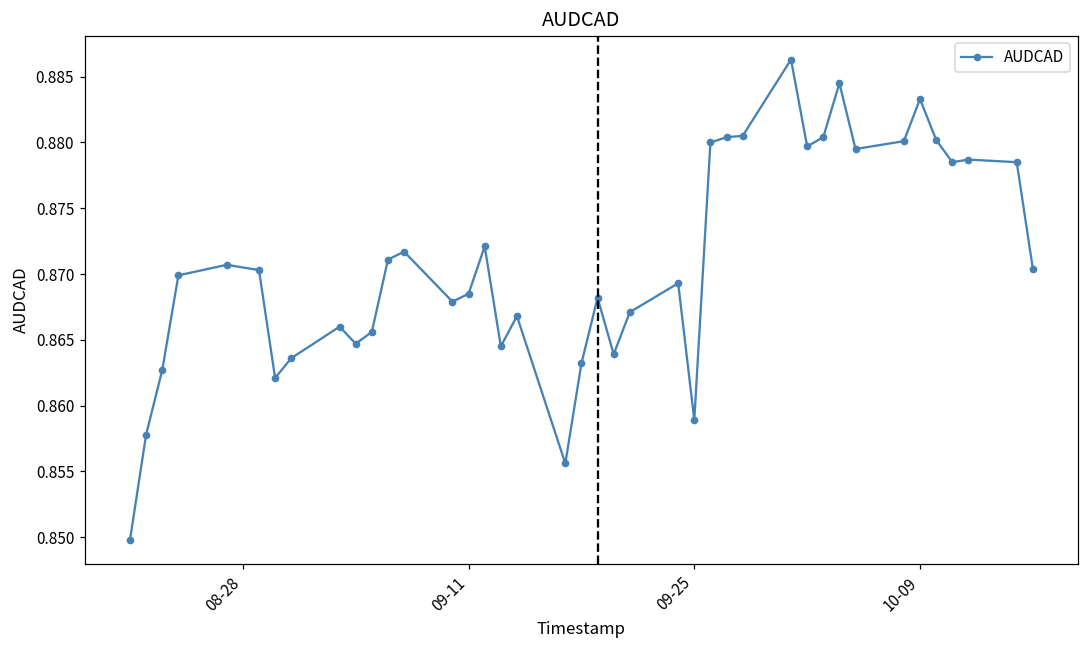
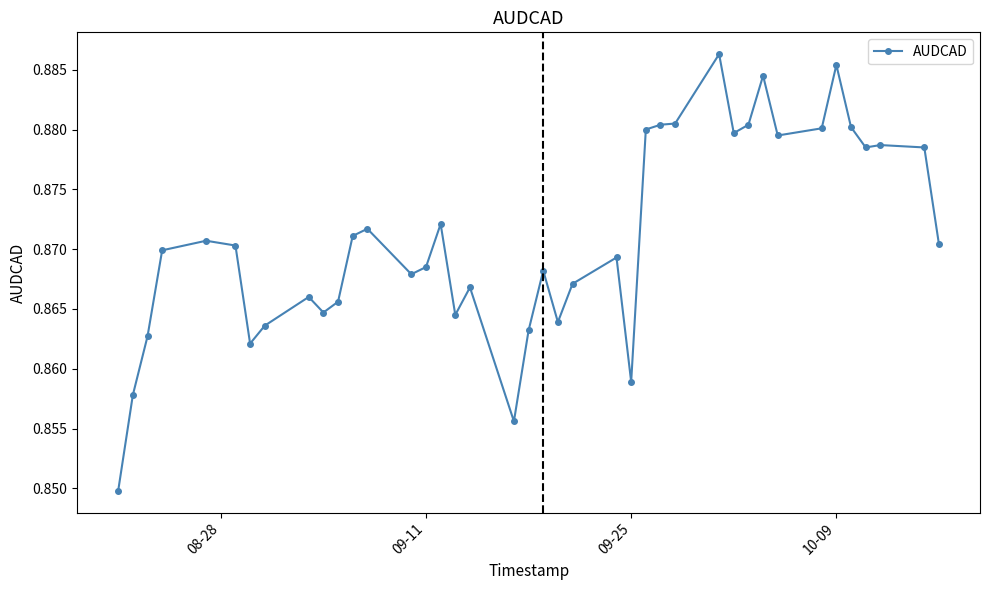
  {
    "09-11": 0.8685,
    "09-25": 0.8589,
-   "10-09": 0.8833
+   "10-09": 0.8854
  }
